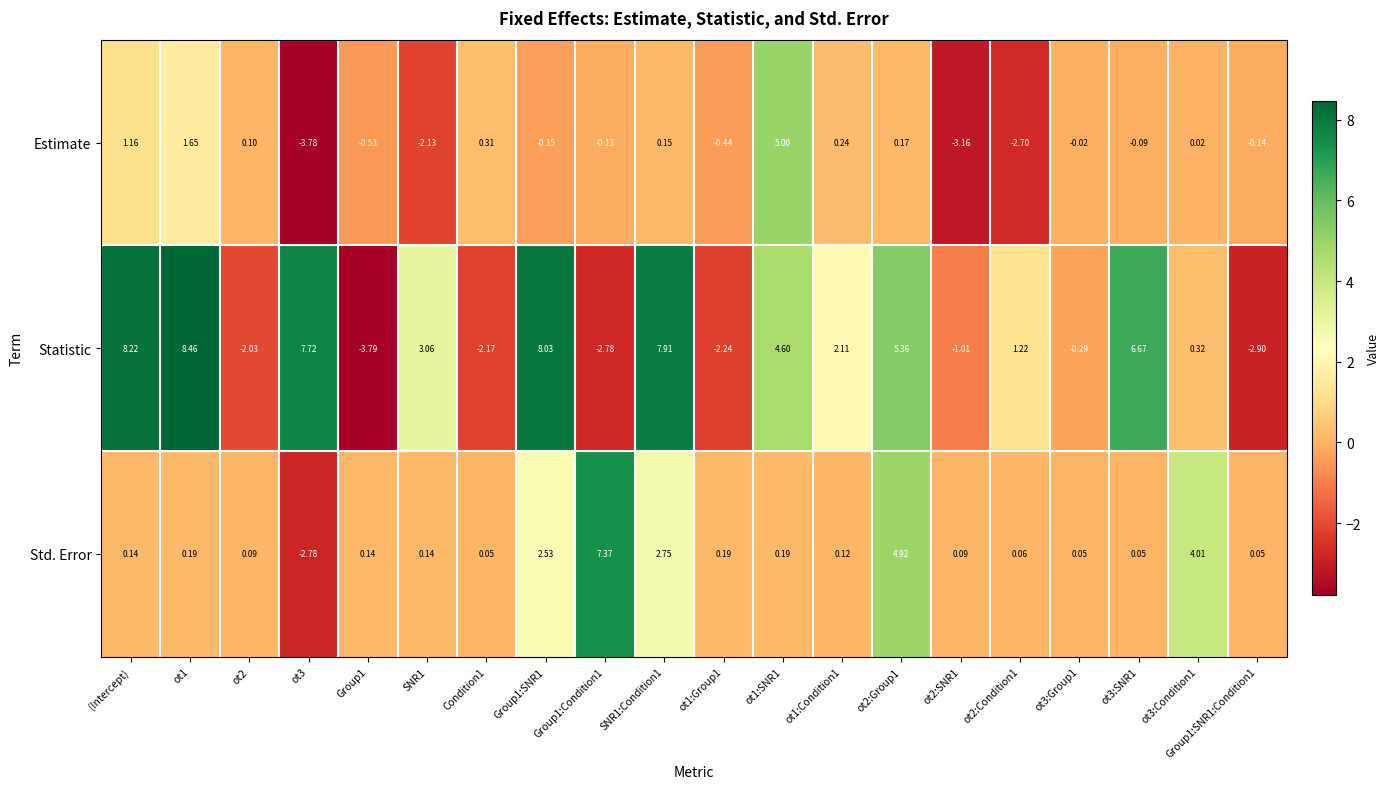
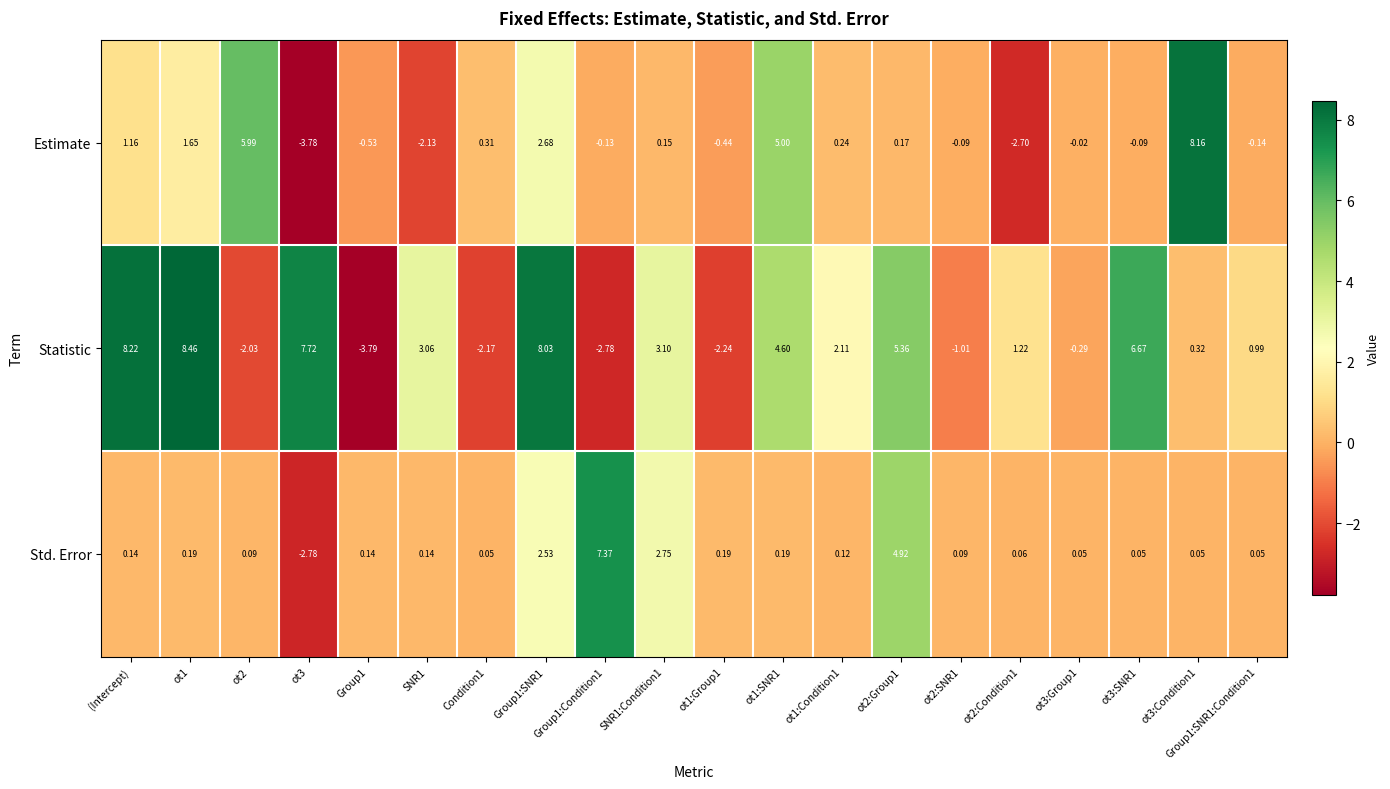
  {
    "Estimate": {
      "(Intercept)": 1.16,
      "ot1": 1.65,
-     "ot2": 0.10,
+     "ot2": 5.99,
      "ot3": -3.78,
      "Group1": -0.53,
      "SNR1": -2.13,
      "Condition1": 0.31,
-     "Group1:SNR1": -0.35,
+     "Group1:SNR1": 2.68,
      "Group1:Condition1": -0.13,
      "SNR1:Condition1": 0.15,
      "ot1:Group1": -0.44,
      "ot1:SNR1": 5.00,
      "ot1:Condition1": 0.24,
      "ot2:Group1": 0.17,
-     "ot2:SNR1": -3.16,
+     "ot2:SNR1": -0.09,
      "ot2:Condition1": -2.70,
      "ot3:Group1": -0.02,
      "ot3:SNR1": -0.09,
-     "ot3:Condition1": 0.02,
+     "ot3:Condition1": 8.16,
      "Group1:SNR1:Condition1": -0.14
    },
    "Statistic": {
      "(Intercept)": 8.22,
      "ot1": 8.46,
      "ot2": -2.03,
      "ot3": 7.72,
      "Group1": -3.79,
      "SNR1": 3.06,
      "Condition1": -2.17,
      "Group1:SNR1": 8.03,
      "Group1:Condition1": -2.78,
-     "SNR1:Condition1": 7.91,
+     "SNR1:Condition1": 3.10,
      "ot1:Group1": -2.24,
      "ot1:SNR1": 4.60,
      "ot1:Condition1": 2.11,
      "ot2:Group1": 5.36,
      "ot2:SNR1": -1.01,
      "ot2:Condition1": 1.22,
      "ot3:Group1": -0.29,
      "ot3:SNR1": 6.67,
      "ot3:Condition1": 0.32,
-     "Group1:SNR1:Condition1": -2.90
+     "Group1:SNR1:Condition1": 0.99
    },
    "Std. Error": {
      "(Intercept)": 0.14,
      "ot1": 0.19,
      "ot2": 0.09,
      "ot3": -2.78,
      "Group1": 0.14,
      "SNR1": 0.14,
      "Condition1": 0.05,
      "Group1:SNR1": 2.53,
      "Group1:Condition1": 7.37,
      "SNR1:Condition1": 2.75,
      "ot1:Group1": 0.19,
      "ot1:SNR1": 0.19,
      "ot1:Condition1": 0.12,
      "ot2:Group1": 4.92,
      "ot2:SNR1": 0.09,
      "ot2:Condition1": 0.06,
      "ot3:Group1": 0.05,
      "ot3:SNR1": 0.05,
-     "ot3:Condition1": 4.01,
+     "ot3:Condition1": 0.05,
      "Group1:SNR1:Condition1": 0.05
    }
  }
